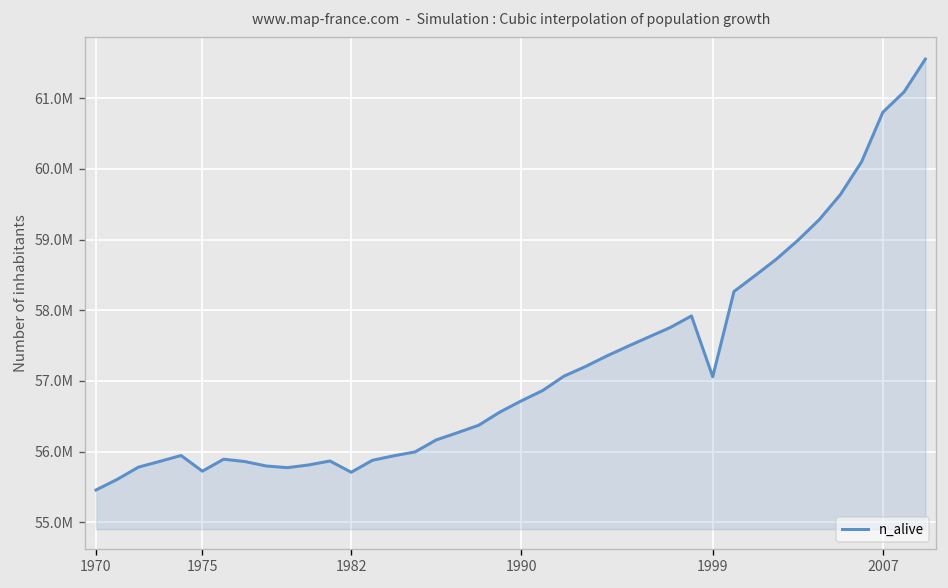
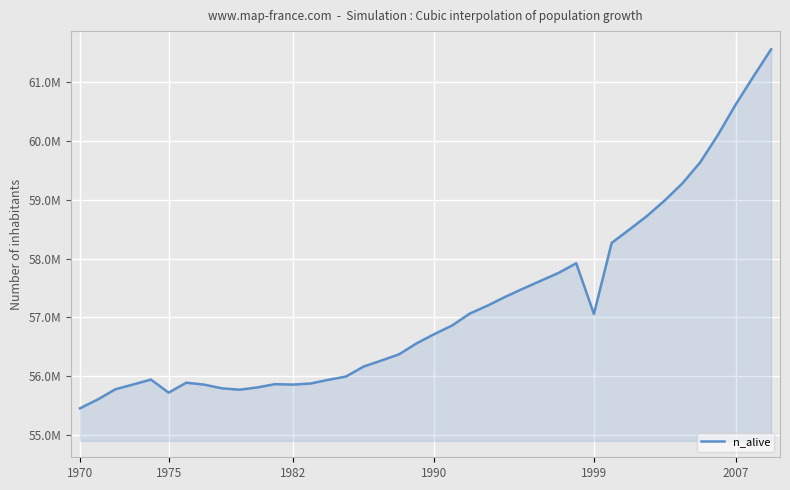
  {
    "1970": 55500000,
    "1975": 55700000,
-   "1982": 55700000,
+   "1982": 55900000,
    "1990": 56700000,
    "1999": 57100000,
-   "2007": 60800000
+   "2007": 60600000
  }
